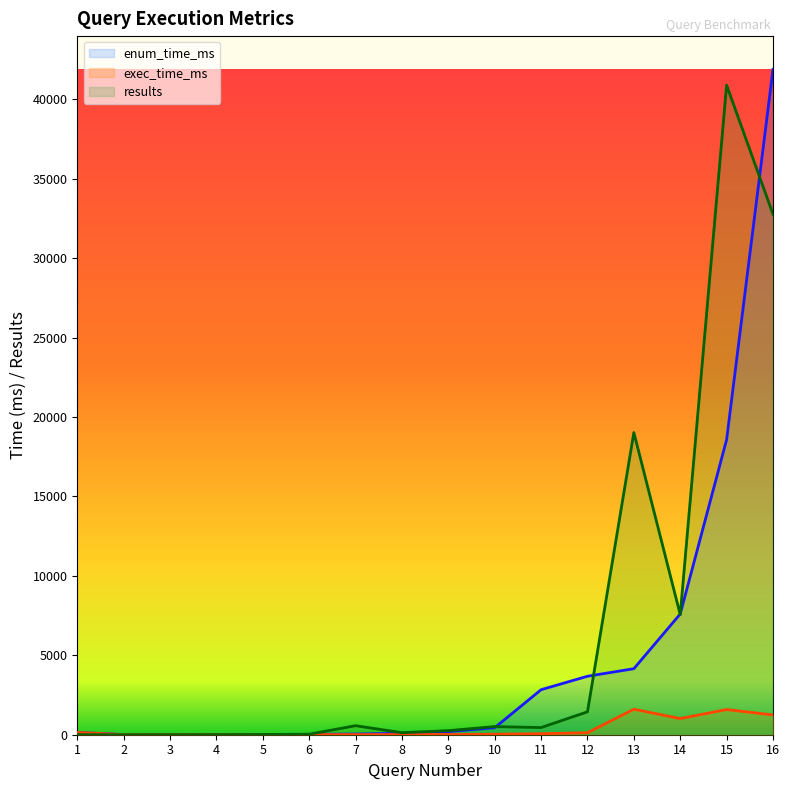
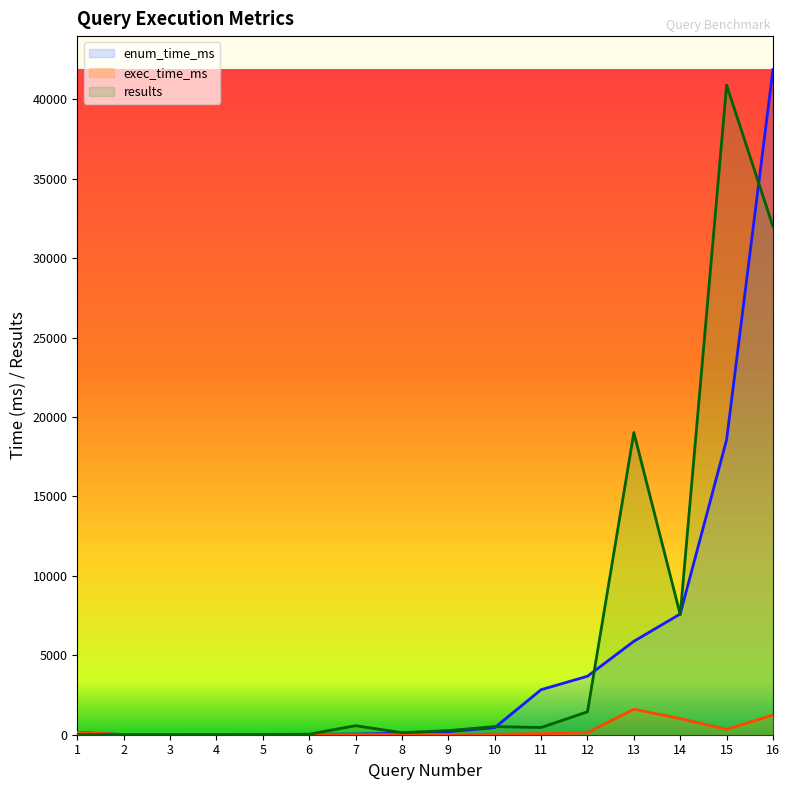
  {
    "enum_time_ms": {
      "11": 2800,
      "12": 3700,
-     "13": 4200,
+     "13": 5900,
      "15": 18600,
      "16": 41900
    },
    "exec_time_ms": {
      "9": 0,
      "10": 0,
      "11": 100,
      "12": 100,
      "13": 1600,
      "14": 1000,
-     "15": 1600,
+     "15": 300,
      "16": 1200
    },
    "results": {
      "7": 600,
      "11": 500,
      "12": 1400,
      "13": 19000,
      "15": 40900,
-     "16": 32800
+     "16": 32000
    }
  }
